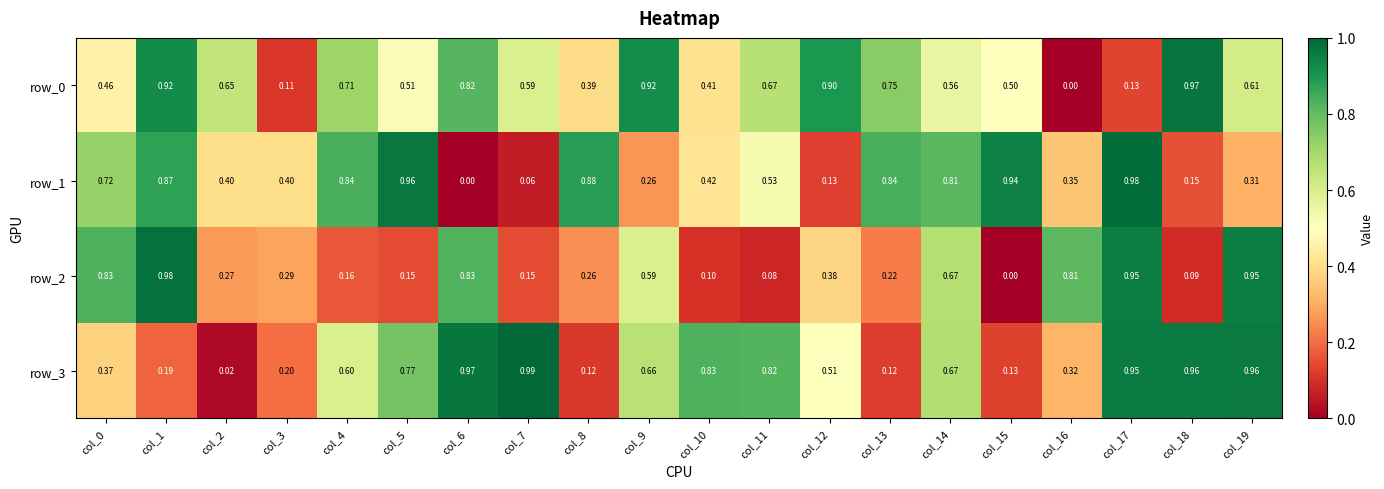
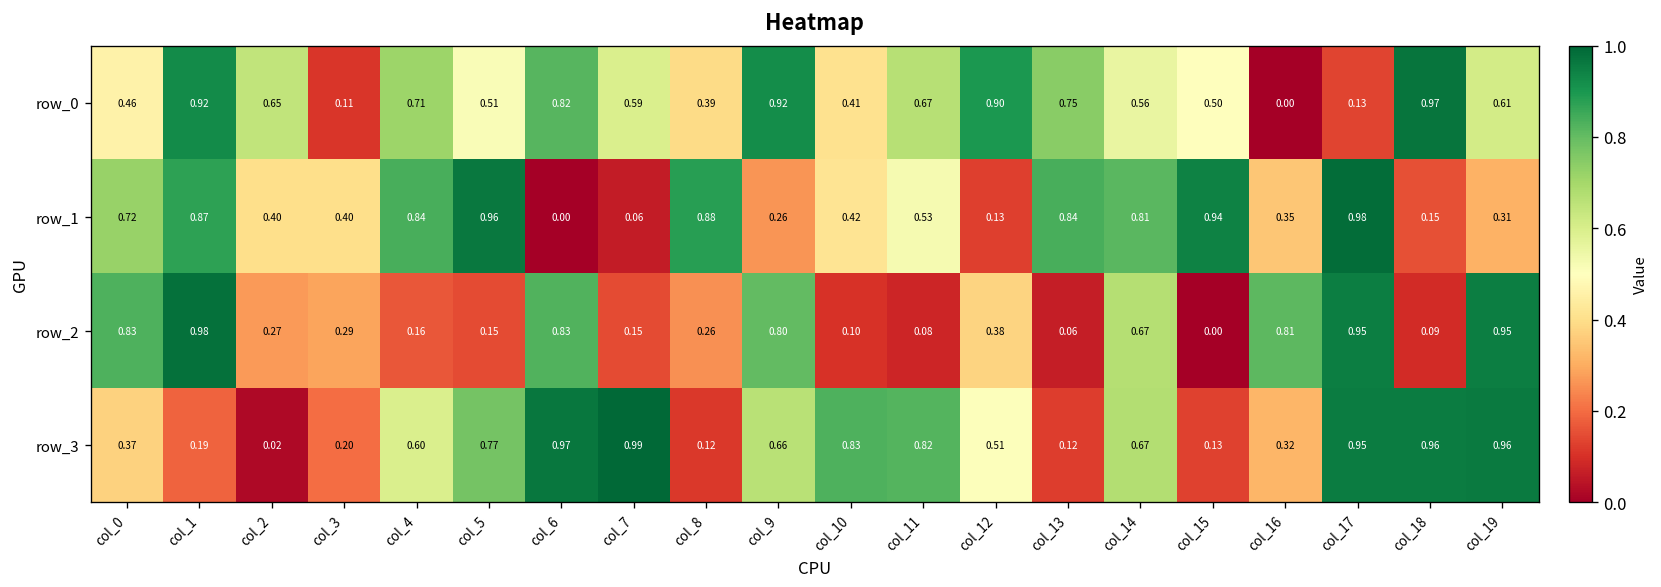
  {
    "row_0": {
      "col_0": 0.46,
      "col_1": 0.92,
      "col_2": 0.65,
      "col_3": 0.11,
      "col_4": 0.71,
      "col_5": 0.51,
      "col_6": 0.82,
      "col_7": 0.59,
      "col_8": 0.39,
      "col_9": 0.92,
      "col_10": 0.41,
      "col_11": 0.67,
      "col_12": 0.90,
      "col_13": 0.75,
      "col_14": 0.56,
      "col_15": 0.50,
      "col_16": 0.00,
      "col_17": 0.13,
      "col_18": 0.97,
      "col_19": 0.61
    },
    "row_1": {
      "col_0": 0.72,
      "col_1": 0.87,
      "col_2": 0.40,
      "col_3": 0.40,
      "col_4": 0.84,
      "col_5": 0.96,
      "col_6": 0.00,
      "col_7": 0.06,
      "col_8": 0.88,
      "col_9": 0.26,
      "col_10": 0.42,
      "col_11": 0.53,
      "col_12": 0.13,
      "col_13": 0.84,
      "col_14": 0.81,
      "col_15": 0.94,
      "col_16": 0.35,
      "col_17": 0.98,
      "col_18": 0.15,
      "col_19": 0.31
    },
    "row_2": {
      "col_0": 0.83,
      "col_1": 0.98,
      "col_2": 0.27,
      "col_3": 0.29,
      "col_4": 0.16,
      "col_5": 0.15,
      "col_6": 0.83,
      "col_7": 0.15,
      "col_8": 0.26,
-     "col_9": 0.59,
+     "col_9": 0.80,
      "col_10": 0.10,
      "col_11": 0.08,
      "col_12": 0.38,
-     "col_13": 0.22,
+     "col_13": 0.06,
      "col_14": 0.67,
      "col_15": 0.00,
      "col_16": 0.81,
      "col_17": 0.95,
      "col_18": 0.09,
      "col_19": 0.95
    },
    "row_3": {
      "col_0": 0.37,
      "col_1": 0.19,
      "col_2": 0.02,
      "col_3": 0.20,
      "col_4": 0.60,
      "col_5": 0.77,
      "col_6": 0.97,
      "col_7": 0.99,
      "col_8": 0.12,
      "col_9": 0.66,
      "col_10": 0.83,
      "col_11": 0.82,
      "col_12": 0.51,
      "col_13": 0.12,
      "col_14": 0.67,
      "col_15": 0.13,
      "col_16": 0.32,
      "col_17": 0.95,
      "col_18": 0.96,
      "col_19": 0.96
    }
  }
